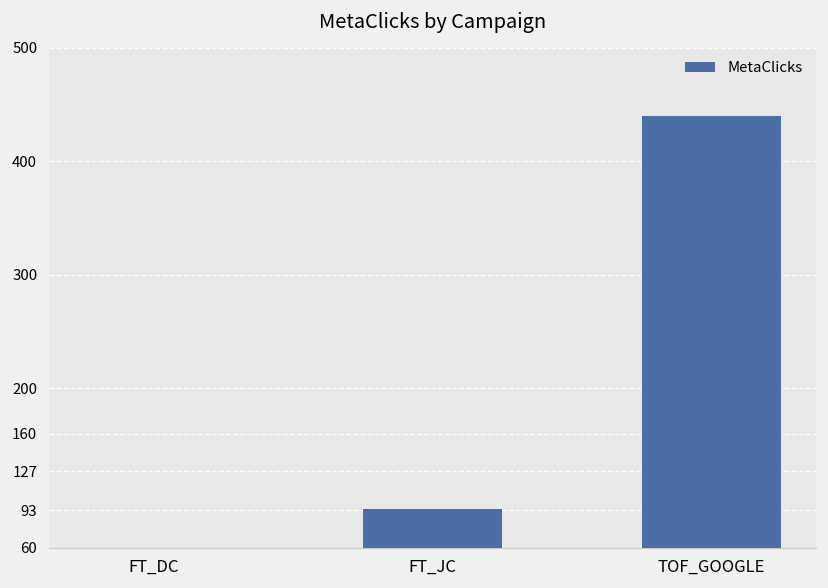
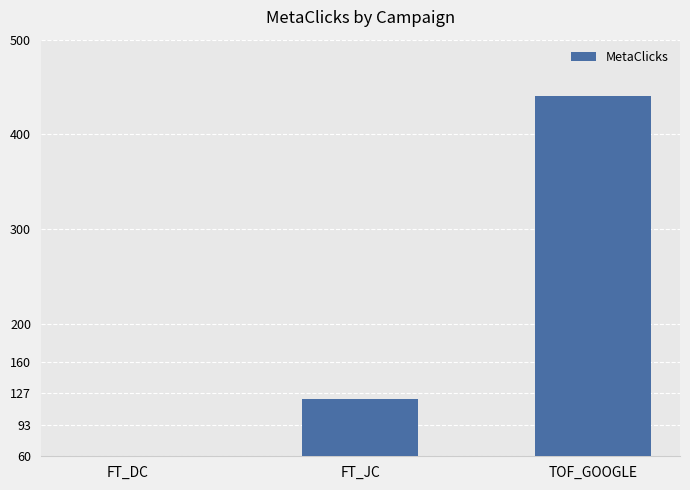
  {
-   "FT_JC": 90,
+   "FT_JC": 120,
    "TOF_GOOGLE": 440
  }
